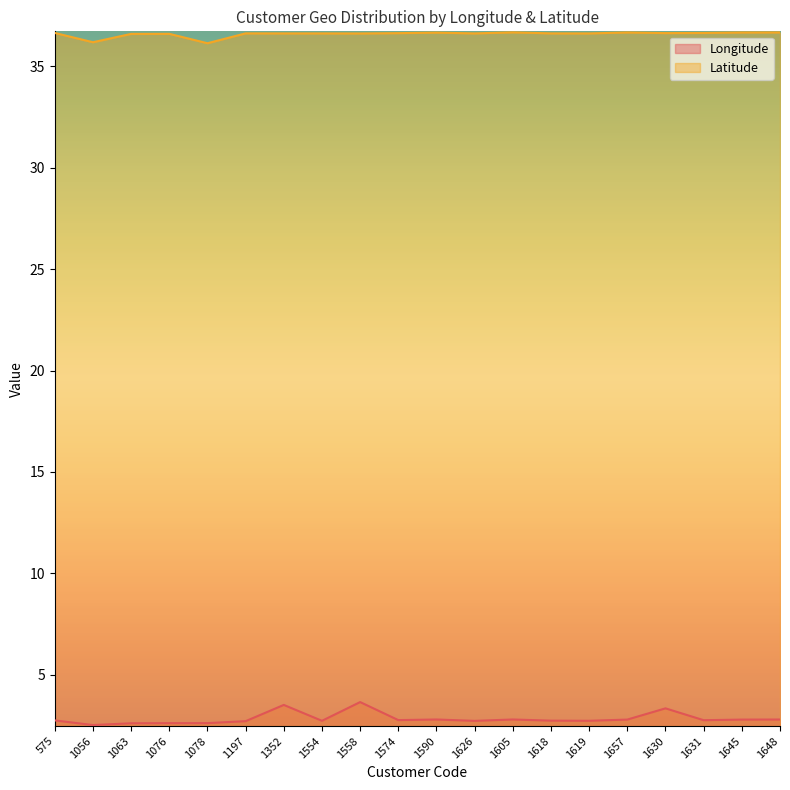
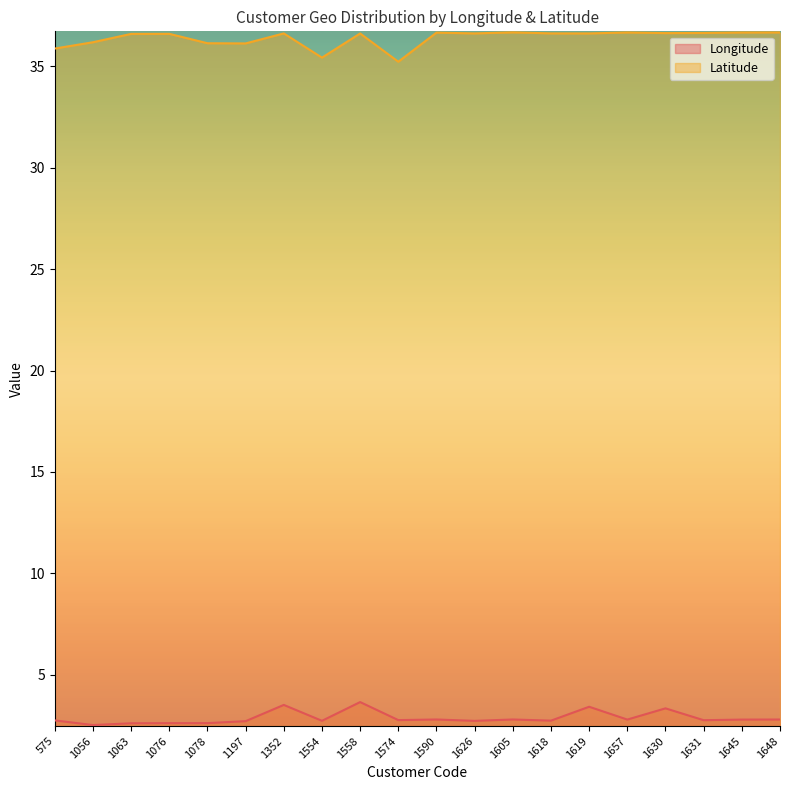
  {
    "Longitude": {
      "575": 2.7,
      "1056": 2.5,
      "1063": 2.6,
      "1076": 2.6,
      "1078": 2.6,
      "1197": 2.7,
      "1352": 3.5,
      "1554": 2.7,
      "1558": 3.7,
      "1574": 2.8,
      "1590": 2.8,
      "1626": 2.7,
      "1605": 2.8,
      "1618": 2.7,
-     "1619": 2.7,
+     "1619": 3.4,
      "1657": 2.8,
      "1630": 3.3,
      "1631": 2.8,
      "1645": 2.8,
      "1648": 2.8
    },
    "Latitude": {
-     "575": 36.6,
+     "575": 35.9,
      "1056": 36.2,
      "1063": 36.6,
      "1076": 36.6,
      "1078": 36.1,
-     "1197": 36.6,
+     "1197": 36.1,
      "1352": 36.6,
-     "1554": 36.6,
+     "1554": 35.4,
      "1558": 36.6,
-     "1574": 36.6,
+     "1574": 35.2,
      "1590": 36.7,
      "1626": 36.6,
      "1605": 36.7,
      "1618": 36.6,
      "1619": 36.6,
      "1657": 36.7,
      "1630": 36.6,
      "1631": 36.6,
      "1645": 36.7,
      "1648": 36.7
    }
  }
